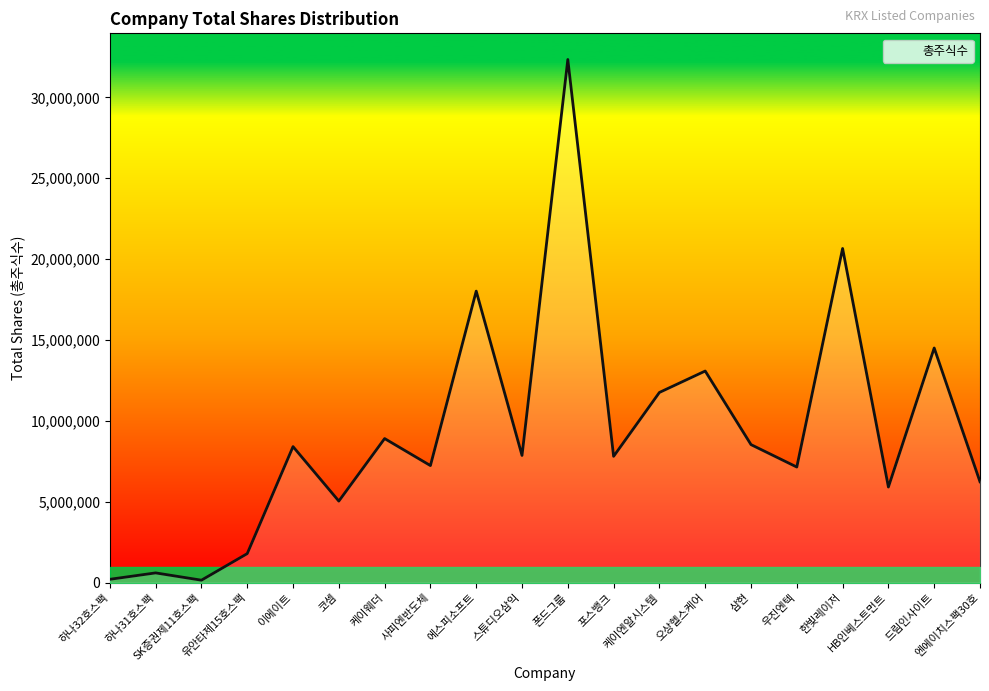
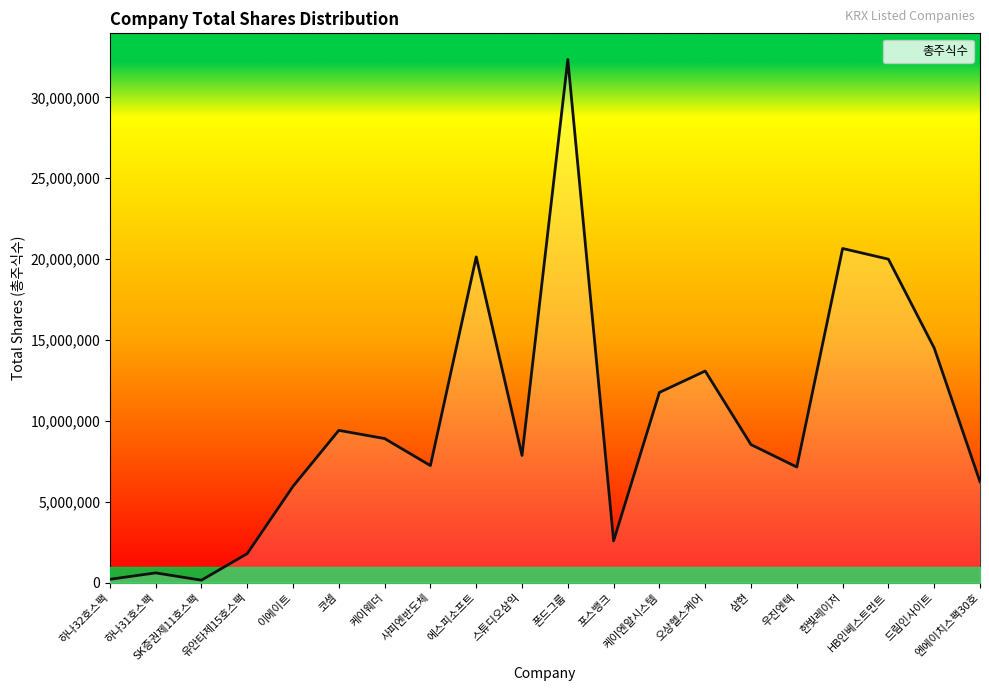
  {
    "총주식수": {
      "하나32호스팩": "200,000",
      "하나31호스팩": "600,000",
      "SK증권제11호스팩": "200,000",
      "유안타제15호스팩": "1,800,000",
-     "이에이트": "8,400,000",
-     "코셈": "5,000,000",
+     "이에이트": "6,000,000",
+     "코셈": "9,400,000",
      "케이웨더": "8,900,000",
      "사피엔반도체": "7,200,000",
-     "에스피소프트": "18,000,000",
+     "에스피소프트": "20,100,000",
      "스튜디오삼익": "7,900,000",
      "폰드그룹": "32,300,000",
-     "포스뱅크": "7,800,000",
+     "포스뱅크": "2,600,000",
      "케이엔알시스템": "11,800,000",
      "오상헬스케어": "13,100,000",
      "삼현": "8,500,000",
      "우진엔텍": "7,100,000",
      "한빛레이저": "20,700,000",
-     "HB인베스트먼트": "5,900,000",
+     "HB인베스트먼트": "20,000,000",
      "드림인사이트": "14,500,000",
      "엔에이치스팩30호": "6,200,000"
    }
  }
